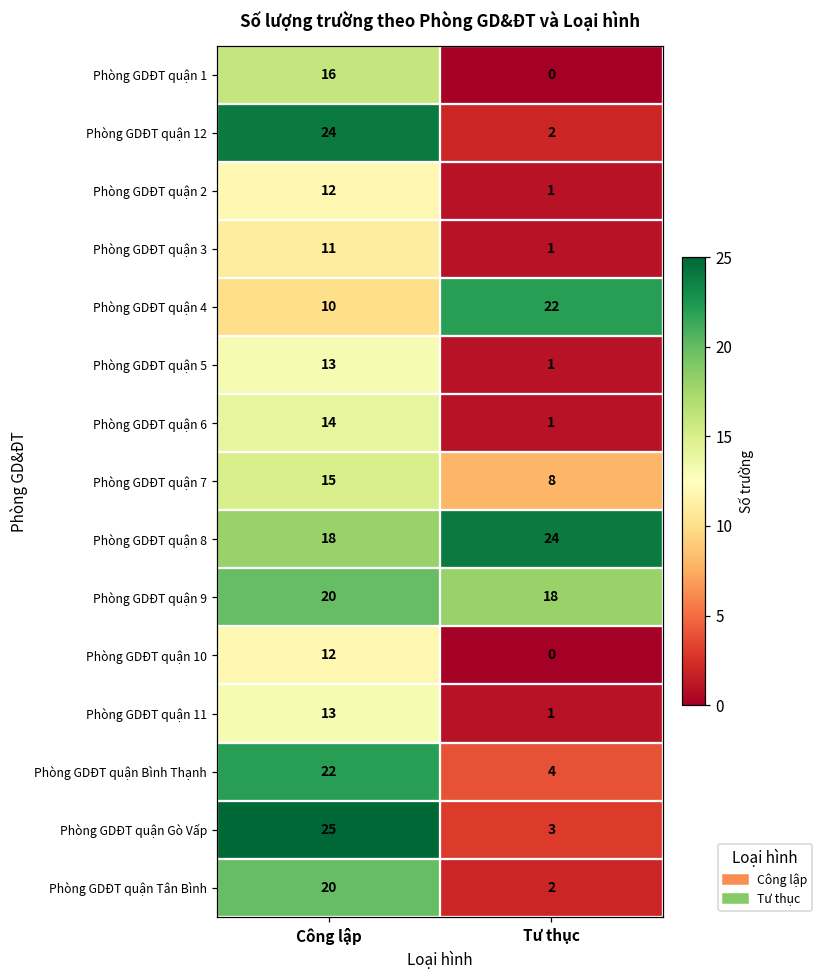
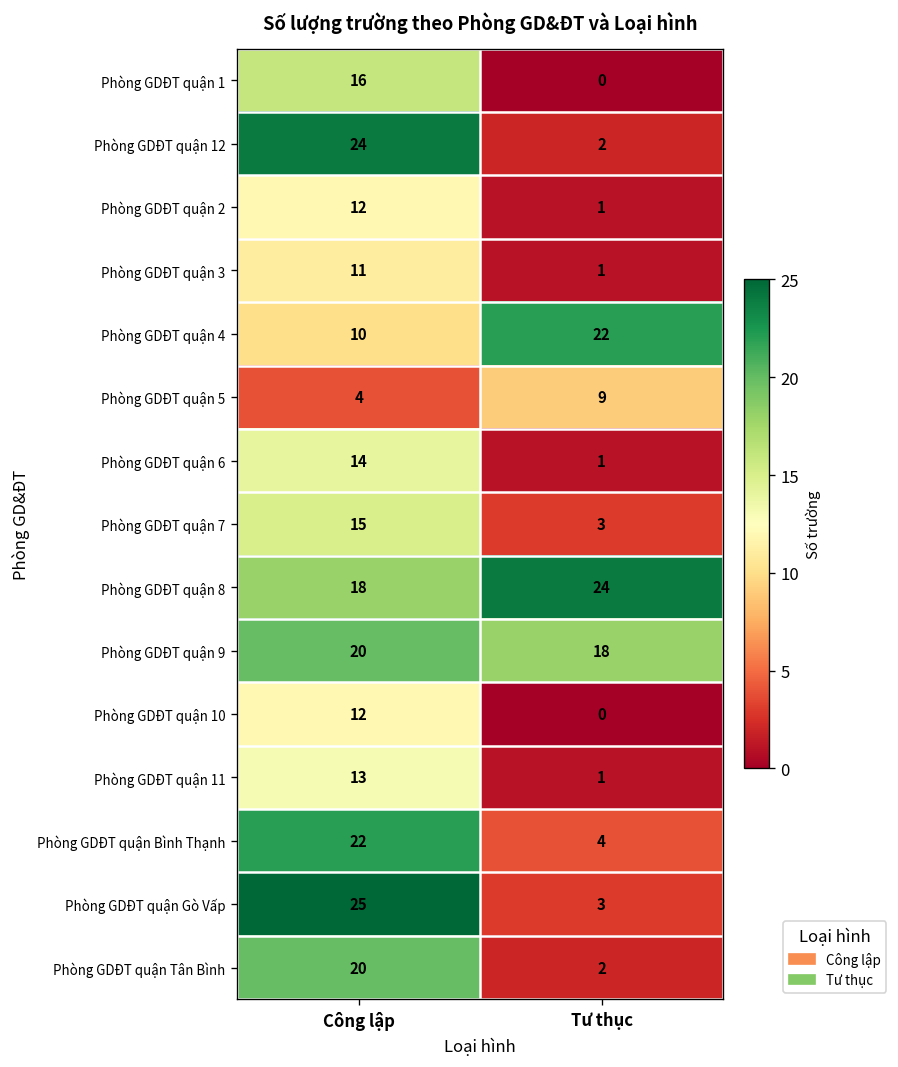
  {
    "Phòng GDĐT quận 1": {
      "Công lập": 16,
      "Tư thục": 0
    },
    "Phòng GDĐT quận 12": {
      "Công lập": 24,
      "Tư thục": 2
    },
    "Phòng GDĐT quận 2": {
      "Công lập": 12,
      "Tư thục": 1
    },
    "Phòng GDĐT quận 3": {
      "Công lập": 11,
      "Tư thục": 1
    },
    "Phòng GDĐT quận 4": {
      "Công lập": 10,
      "Tư thục": 22
    },
    "Phòng GDĐT quận 5": {
-     "Công lập": 13,
-     "Tư thục": 1
+     "Công lập": 4,
+     "Tư thục": 9
    },
    "Phòng GDĐT quận 6": {
      "Công lập": 14,
      "Tư thục": 1
    },
    "Phòng GDĐT quận 7": {
      "Công lập": 15,
-     "Tư thục": 8
+     "Tư thục": 3
    },
    "Phòng GDĐT quận 8": {
      "Công lập": 18,
      "Tư thục": 24
    },
    "Phòng GDĐT quận 9": {
      "Công lập": 20,
      "Tư thục": 18
    },
    "Phòng GDĐT quận 10": {
      "Công lập": 12,
      "Tư thục": 0
    },
    "Phòng GDĐT quận 11": {
      "Công lập": 13,
      "Tư thục": 1
    },
    "Phòng GDĐT quận Bình Thạnh": {
      "Công lập": 22,
      "Tư thục": 4
    },
    "Phòng GDĐT quận Gò Vấp": {
      "Công lập": 25,
      "Tư thục": 3
    },
    "Phòng GDĐT quận Tân Bình": {
      "Công lập": 20,
      "Tư thục": 2
    }
  }
